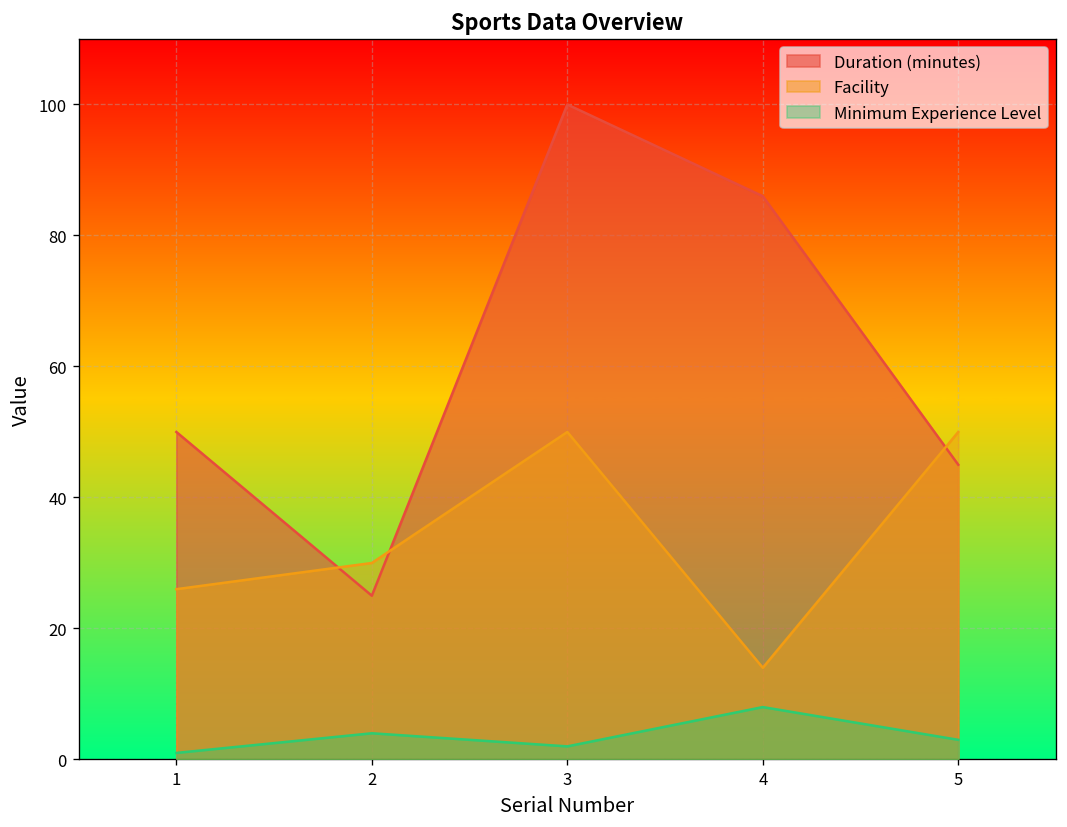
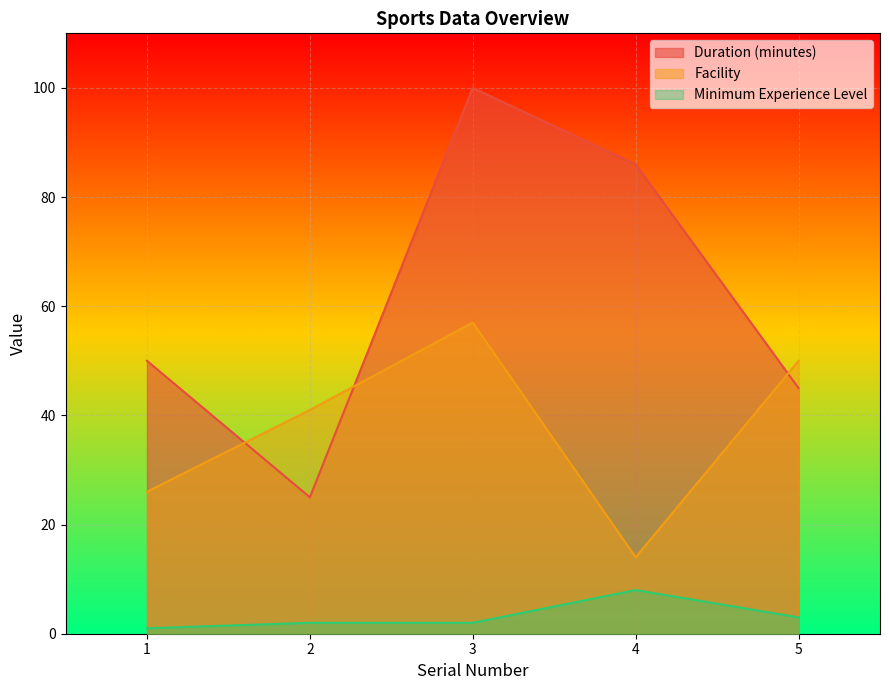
  {
    "Duration (minutes)": {
      "1": 50,
      "2": 25,
      "3": 100,
      "4": 86,
      "5": 45
    },
    "Facility": {
      "1": 26,
-     "2": 30,
-     "3": 50,
+     "2": 41,
+     "3": 57,
      "4": 14,
      "5": 50
    },
    "Minimum Experience Level": {
      "1": 1,
-     "2": 4,
+     "2": 2,
      "3": 2,
      "4": 8,
      "5": 3
    }
  }
